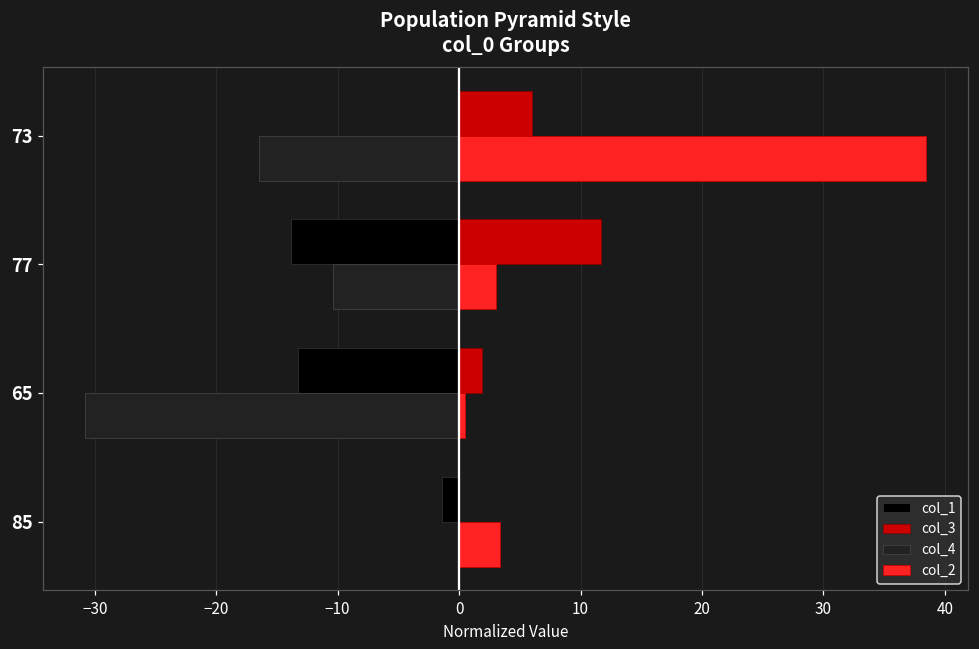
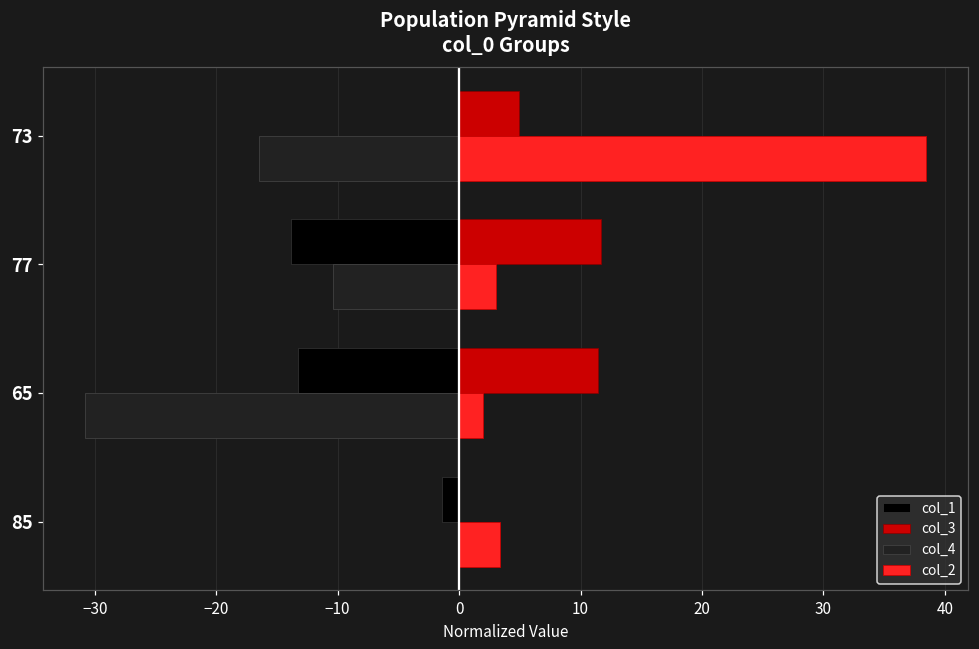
  {
    "col_3": {
-     "73": 6.0,
+     "73": 5.0,
      "77": 11.7,
-     "65": 1.9,
+     "65": 11.4,
      "85": 0.0
    },
    "col_2": {
      "73": 38.4,
      "77": 3.0,
-     "65": 0.5,
+     "65": 2.0,
      "85": 3.4
    }
  }
